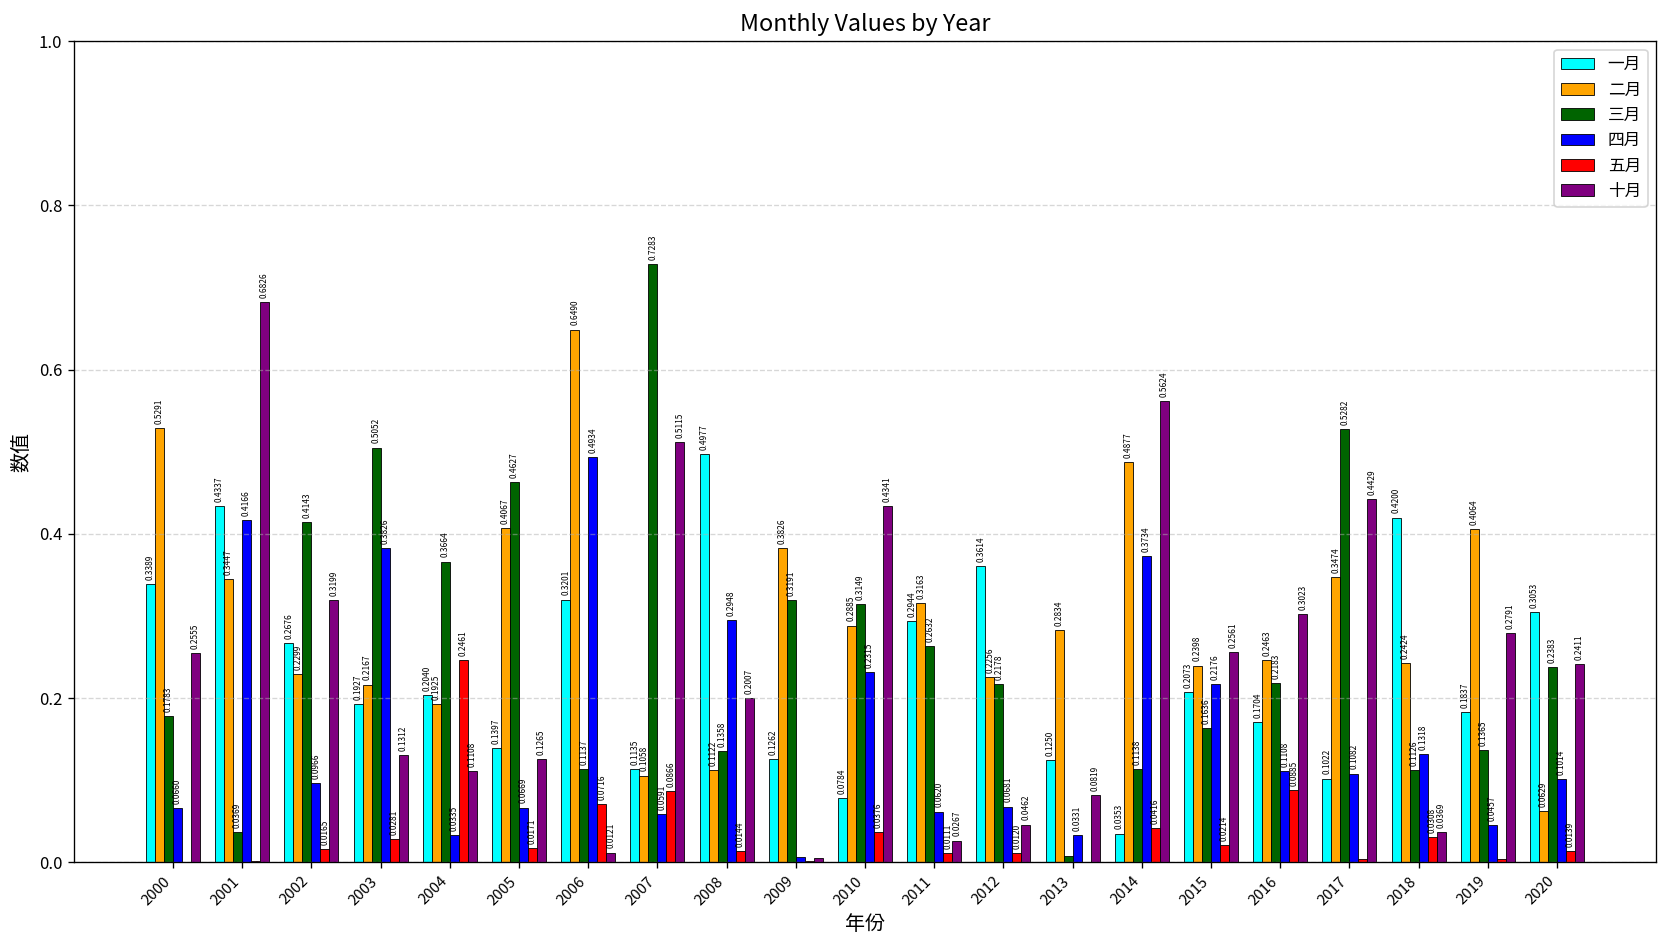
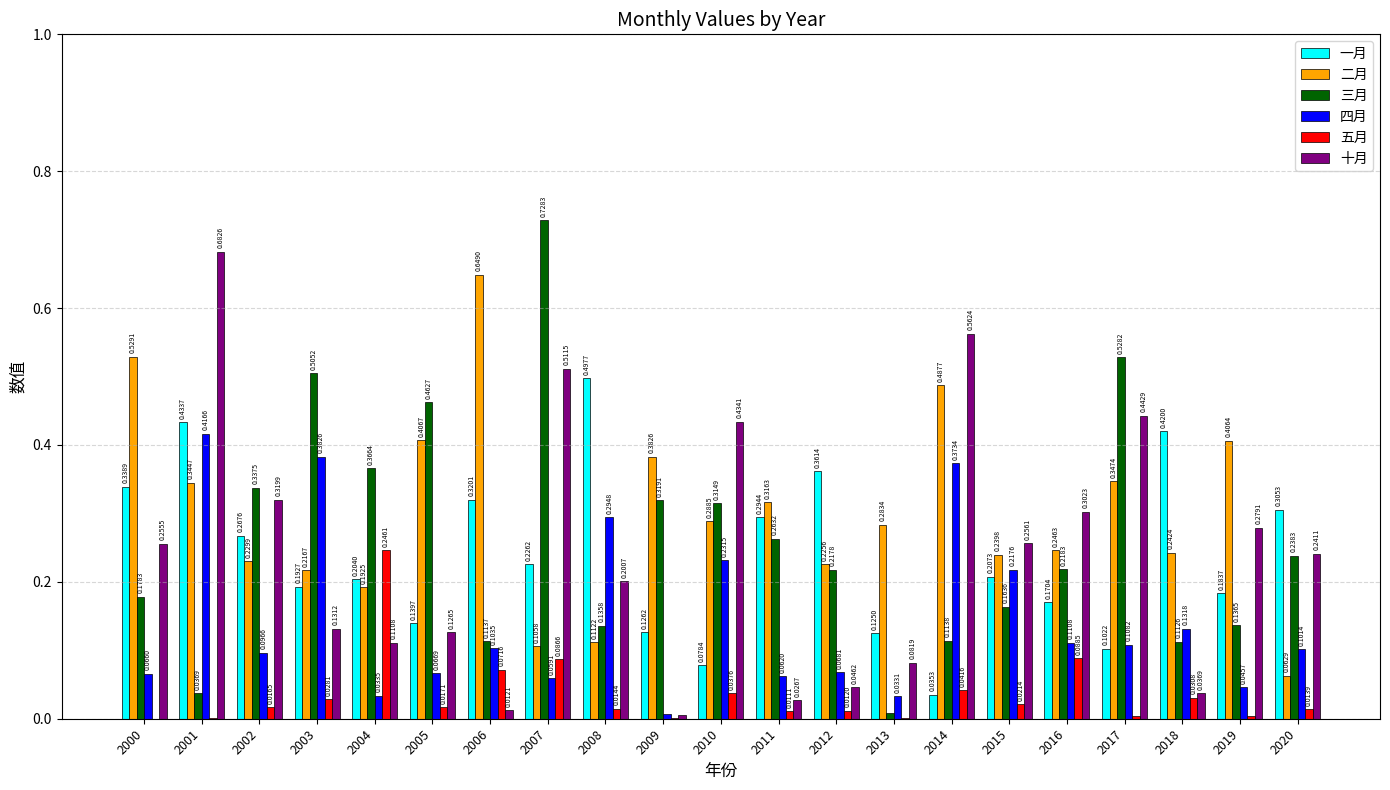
  {
    "一月": {
      "2000": 0.3389,
      "2001": 0.4337,
      "2002": 0.2676,
      "2003": 0.1927,
      "2004": 0.2040,
      "2005": 0.1397,
      "2006": 0.3201,
-     "2007": 0.1135,
+     "2007": 0.2262,
      "2008": 0.4977,
      "2009": 0.1262,
      "2010": 0.0784,
      "2011": 0.2944,
      "2012": 0.3614,
      "2013": 0.1250,
      "2014": 0.0353,
      "2015": 0.2073,
      "2016": 0.1704,
      "2017": 0.1022,
      "2018": 0.4200,
      "2019": 0.1837,
      "2020": 0.3053
    },
    "二月": {
      "2000": 0.5291,
      "2001": 0.3447,
      "2002": 0.2299,
      "2003": 0.2167,
      "2004": 0.1925,
      "2005": 0.4067,
      "2006": 0.6490,
      "2007": 0.1058,
      "2008": 0.1122,
      "2009": 0.3826,
      "2010": 0.2885,
      "2011": 0.3163,
      "2012": 0.2256,
      "2013": 0.2834,
      "2014": 0.4877,
      "2015": 0.2398,
      "2016": 0.2463,
      "2017": 0.3474,
      "2018": 0.2424,
      "2019": 0.4064,
      "2020": 0.0629
    },
    "三月": {
      "2000": 0.1783,
      "2001": 0.0369,
-     "2002": 0.4143,
+     "2002": 0.3375,
      "2003": 0.5052,
      "2004": 0.3664,
      "2005": 0.4627,
      "2006": 0.1137,
      "2007": 0.7283,
      "2008": 0.1358,
      "2009": 0.3191,
      "2010": 0.3149,
      "2011": 0.2632,
      "2012": 0.2178,
      "2014": 0.1138,
      "2015": 0.1636,
      "2016": 0.2183,
      "2017": 0.5282,
      "2018": 0.1126,
      "2019": 0.1365,
      "2020": 0.2383
    },
    "四月": {
      "2000": 0.0660,
      "2001": 0.4166,
      "2002": 0.0966,
      "2003": 0.3826,
      "2004": 0.0335,
      "2005": 0.0669,
-     "2006": 0.4934,
+     "2006": 0.1035,
      "2007": 0.0591,
      "2008": 0.2948,
      "2010": 0.2315,
      "2011": 0.0620,
      "2012": 0.0681,
      "2013": 0.0331,
      "2014": 0.3734,
      "2015": 0.2176,
      "2016": 0.1108,
      "2017": 0.1082,
      "2018": 0.1318,
      "2019": 0.0457,
      "2020": 0.1014
    },
    "五月": {
      "2002": 0.0165,
      "2003": 0.0281,
      "2004": 0.2461,
      "2005": 0.0171,
      "2006": 0.0716,
      "2007": 0.0866,
      "2008": 0.0144,
      "2010": 0.0376,
      "2011": 0.0111,
      "2012": 0.0120,
      "2014": 0.0416,
      "2015": 0.0214,
      "2016": 0.0885,
      "2018": 0.0308,
      "2020": 0.0139
    },
    "十月": {
      "2000": 0.2555,
      "2001": 0.6826,
      "2002": 0.3199,
      "2003": 0.1312,
      "2004": 0.1108,
      "2005": 0.1265,
      "2006": 0.0121,
      "2007": 0.5115,
      "2008": 0.2007,
      "2010": 0.4341,
      "2011": 0.0267,
      "2012": 0.0462,
      "2013": 0.0819,
      "2014": 0.5624,
      "2015": 0.2561,
      "2016": 0.3023,
      "2017": 0.4429,
      "2018": 0.0369,
      "2019": 0.2791,
      "2020": 0.2411
    }
  }
